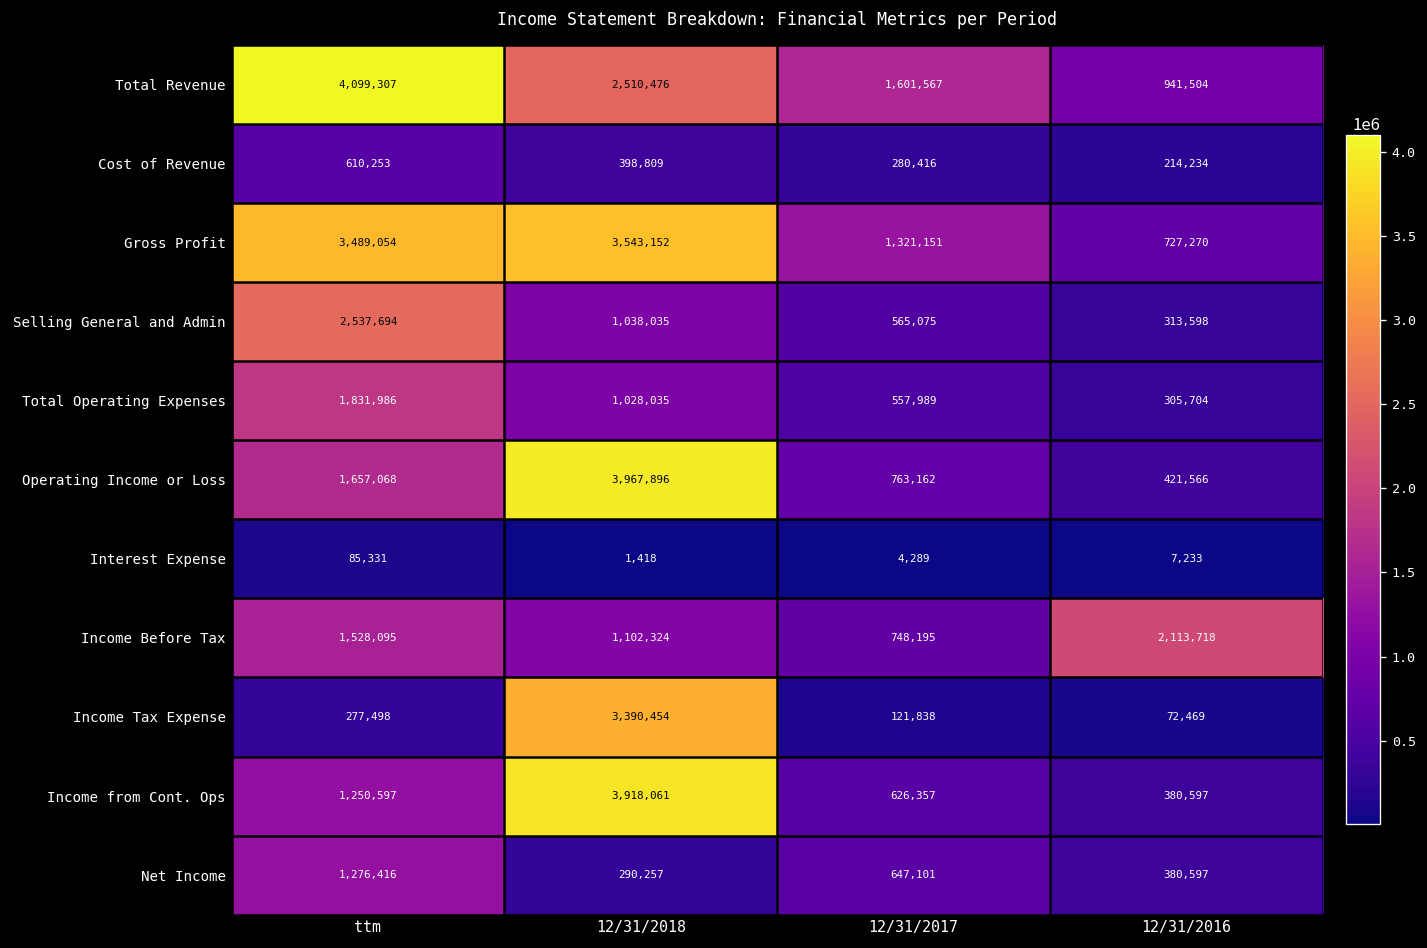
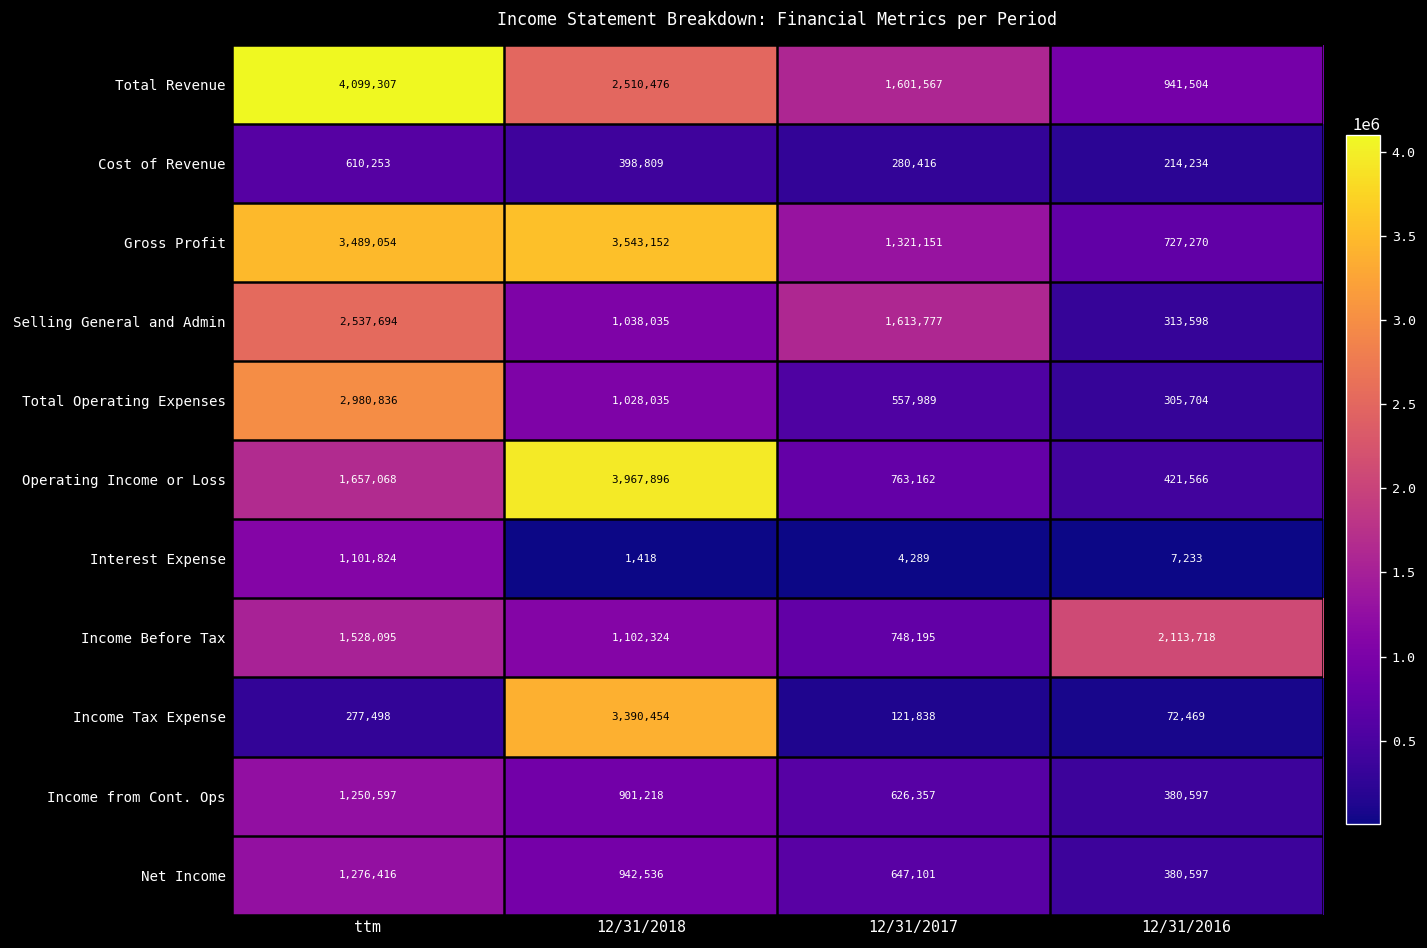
  {
    "Total Revenue": {
      "ttm": "4,099,307",
      "12/31/2018": "2,510,476",
      "12/31/2017": "1,601,567",
      "12/31/2016": "941,504"
    },
    "Cost of Revenue": {
      "ttm": "610,253",
      "12/31/2018": "398,809",
      "12/31/2017": "280,416",
      "12/31/2016": "214,234"
    },
    "Gross Profit": {
      "ttm": "3,489,054",
      "12/31/2018": "3,543,152",
      "12/31/2017": "1,321,151",
      "12/31/2016": "727,270"
    },
    "Selling General and Admin": {
      "ttm": "2,537,694",
      "12/31/2018": "1,038,035",
-     "12/31/2017": "565,075",
+     "12/31/2017": "1,613,777",
      "12/31/2016": "313,598"
    },
    "Total Operating Expenses": {
-     "ttm": "1,831,986",
+     "ttm": "2,980,836",
      "12/31/2018": "1,028,035",
      "12/31/2017": "557,989",
      "12/31/2016": "305,704"
    },
    "Operating Income or Loss": {
      "ttm": "1,657,068",
      "12/31/2018": "3,967,896",
      "12/31/2017": "763,162",
      "12/31/2016": "421,566"
    },
    "Interest Expense": {
-     "ttm": "85,331",
+     "ttm": "1,101,824",
      "12/31/2018": "1,418",
      "12/31/2017": "4,289",
      "12/31/2016": "7,233"
    },
    "Income Before Tax": {
      "ttm": "1,528,095",
      "12/31/2018": "1,102,324",
      "12/31/2017": "748,195",
      "12/31/2016": "2,113,718"
    },
    "Income Tax Expense": {
      "ttm": "277,498",
      "12/31/2018": "3,390,454",
      "12/31/2017": "121,838",
      "12/31/2016": "72,469"
    },
    "Income from Cont. Ops": {
      "ttm": "1,250,597",
-     "12/31/2018": "3,918,061",
+     "12/31/2018": "901,218",
      "12/31/2017": "626,357",
      "12/31/2016": "380,597"
    },
    "Net Income": {
      "ttm": "1,276,416",
-     "12/31/2018": "290,257",
+     "12/31/2018": "942,536",
      "12/31/2017": "647,101",
      "12/31/2016": "380,597"
    }
  }
